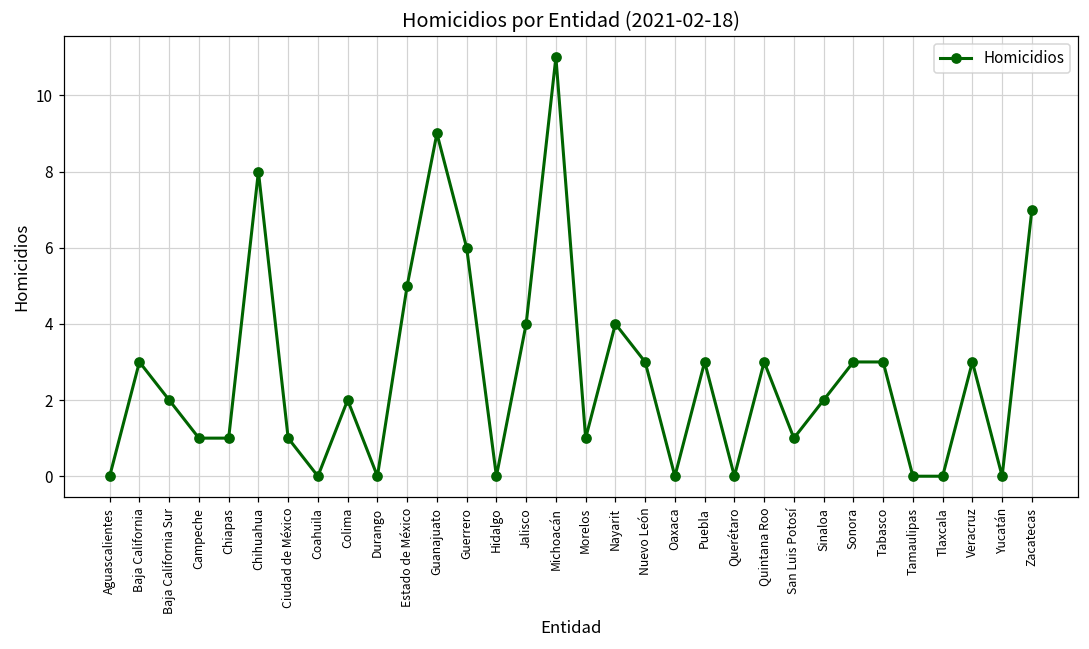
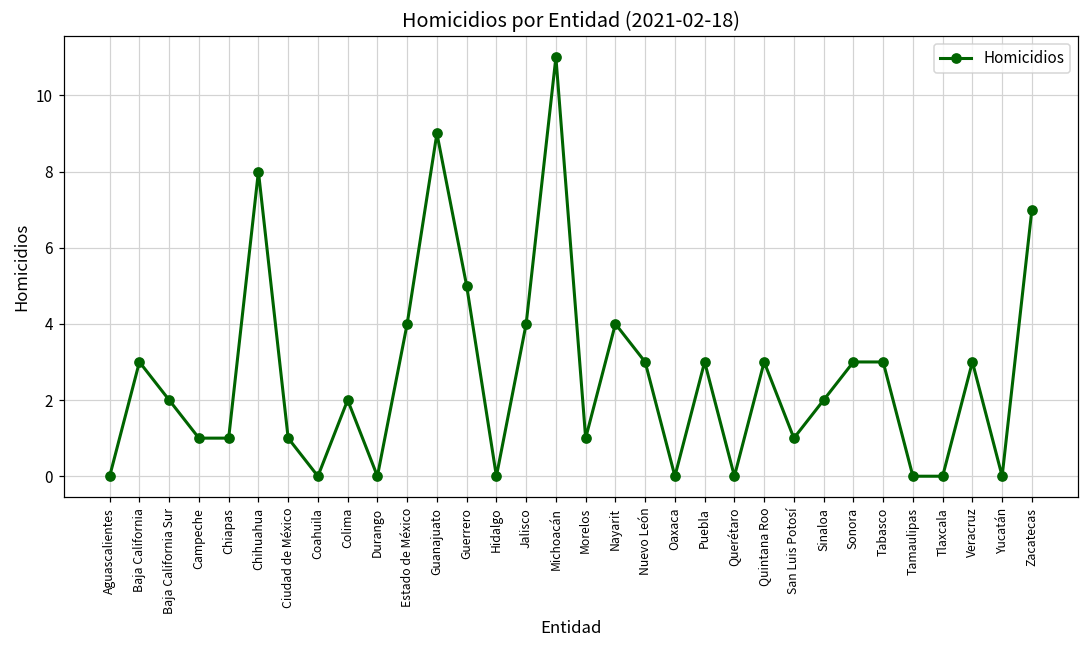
  {
    "Aguascalientes": 0,
    "Baja California": 3,
    "Baja California Sur": 2,
    "Campeche": 1,
    "Chiapas": 1,
    "Chihuahua": 8,
    "Ciudad de México": 1,
    "Coahuila": 0,
    "Colima": 2,
    "Durango": 0,
-   "Estado de México": 5,
+   "Estado de México": 4,
    "Guanajuato": 9,
-   "Guerrero": 6,
+   "Guerrero": 5,
    "Hidalgo": 0,
    "Jalisco": 4,
    "Michoacán": 11,
    "Morelos": 1,
    "Nayarit": 4,
    "Nuevo León": 3,
    "Oaxaca": 0,
    "Puebla": 3,
    "Querétaro": 0,
    "Quintana Roo": 3,
    "San Luis Potosí": 1,
    "Sinaloa": 2,
    "Sonora": 3,
    "Tabasco": 3,
    "Tamaulipas": 0,
    "Tlaxcala": 0,
    "Veracruz": 3,
    "Yucatán": 0,
    "Zacatecas": 7
  }
